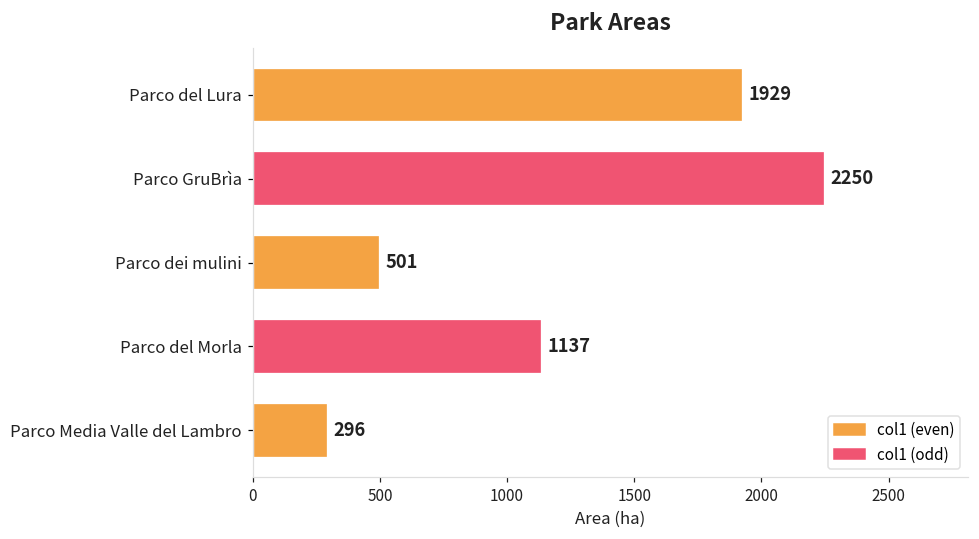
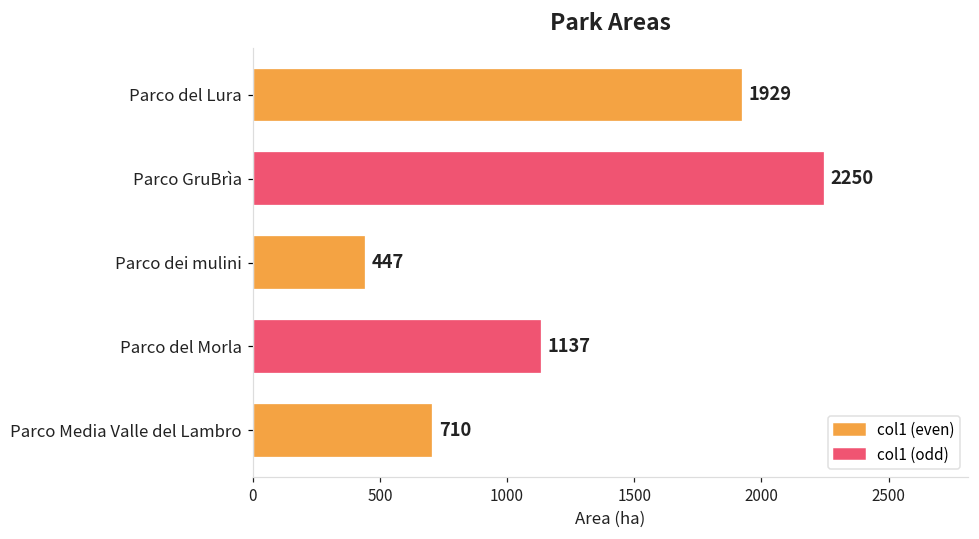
  {
    "Parco del Lura": 1929,
    "Parco GruBrìa": 2250,
-   "Parco dei mulini": 501,
+   "Parco dei mulini": 447,
    "Parco del Morla": 1137,
-   "Parco Media Valle del Lambro": 296
+   "Parco Media Valle del Lambro": 710
  }
